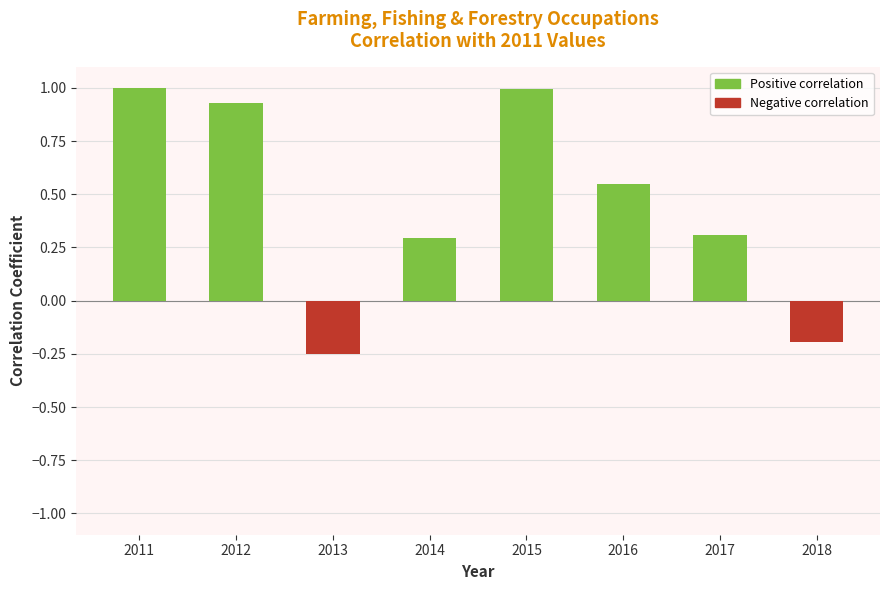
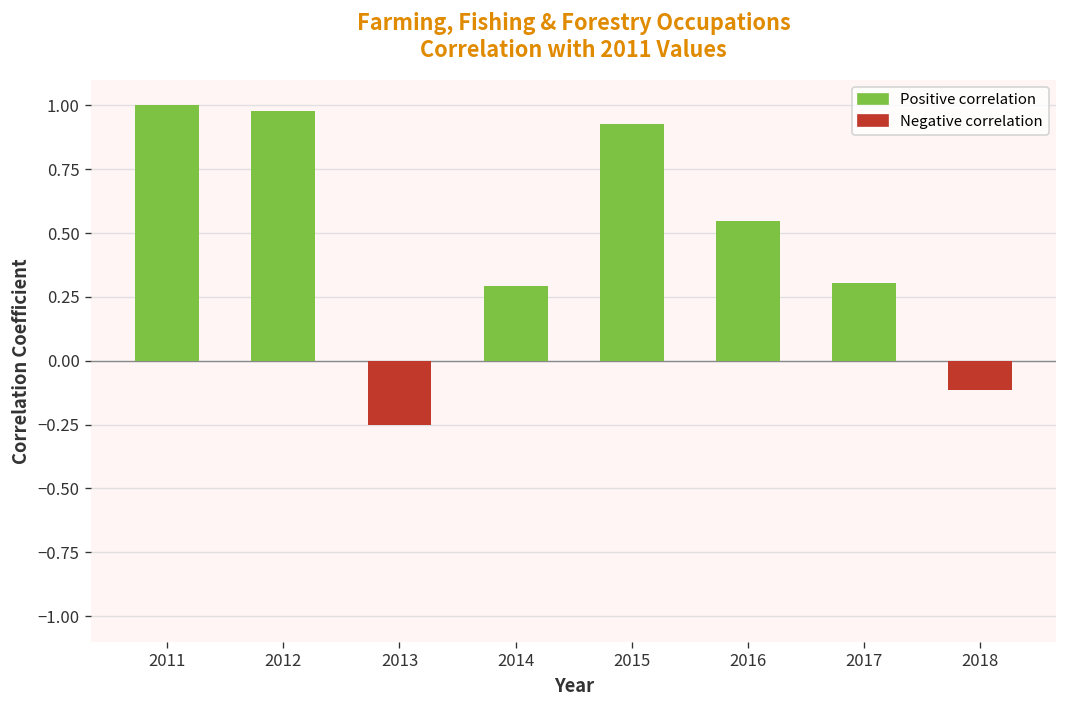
  {
    "2011": 1.00,
-   "2012": 0.93,
+   "2012": 0.98,
    "2013": -0.25,
    "2014": 0.29,
-   "2015": 0.99,
+   "2015": 0.93,
    "2016": 0.55,
    "2017": 0.31,
-   "2018": -0.20
+   "2018": -0.11
  }
